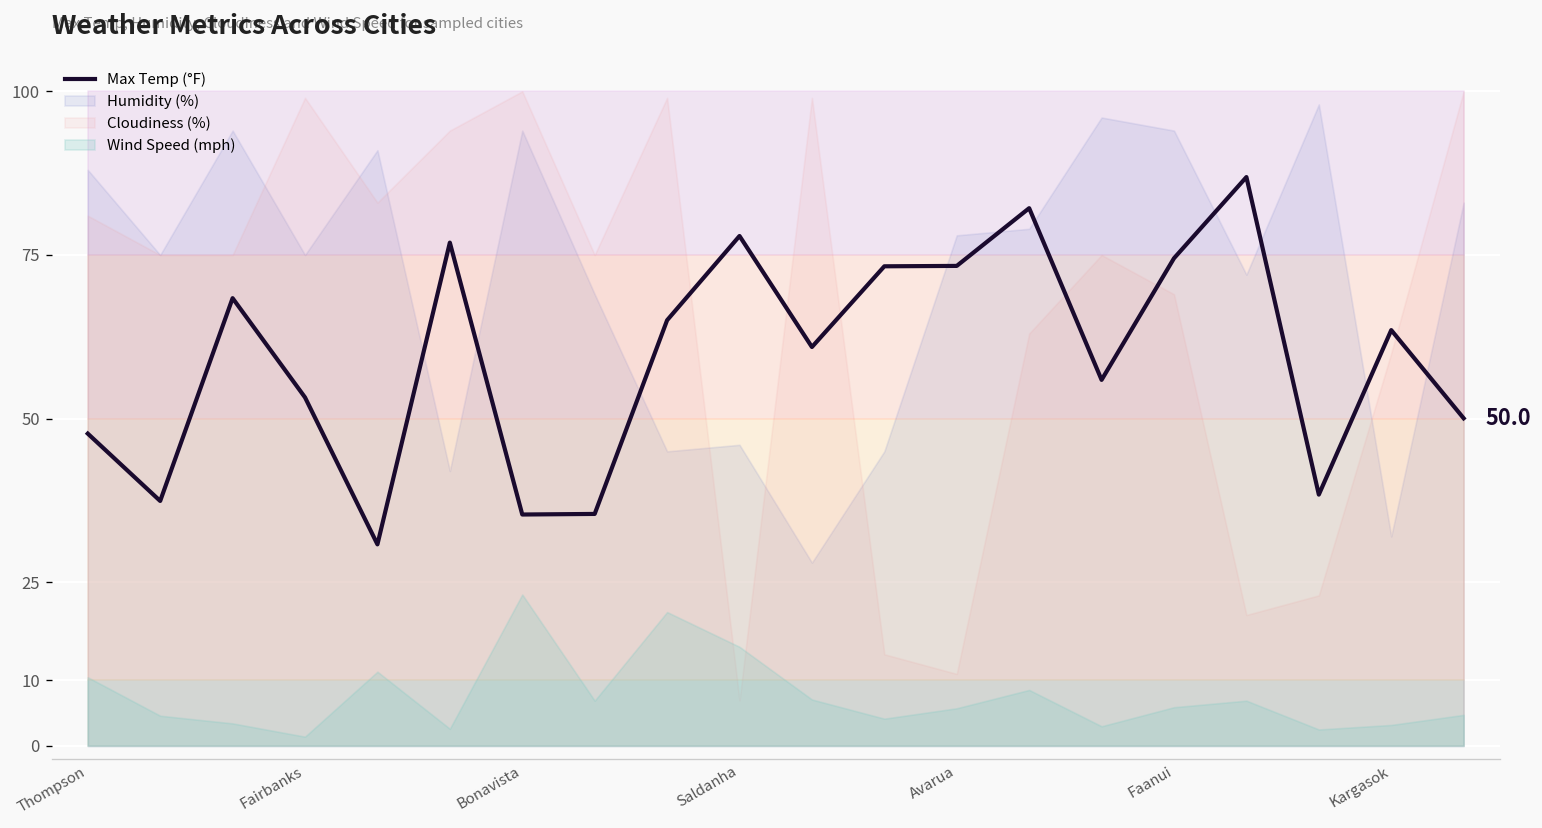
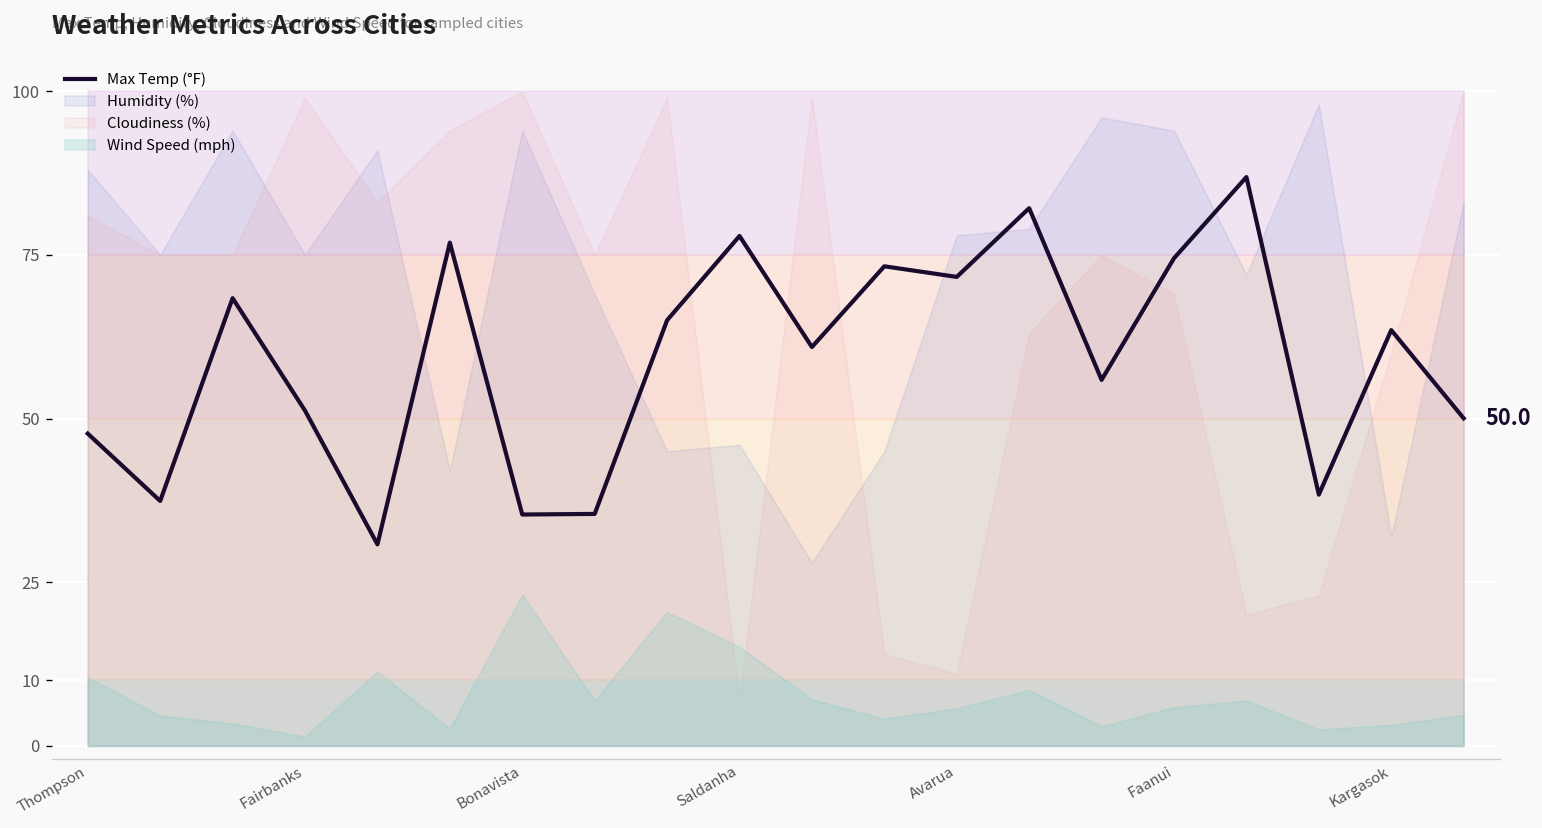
  {
    "Max Temp (°F)": {
      "Thompson": 48,
-     "Fairbanks": 53,
+     "Fairbanks": 51,
      "Bonavista": 35,
      "Saldanha": 78,
-     "Avarua": 73,
+     "Avarua": 72,
      "Faanui": 75,
      "Kargasok": 64
    }
  }
